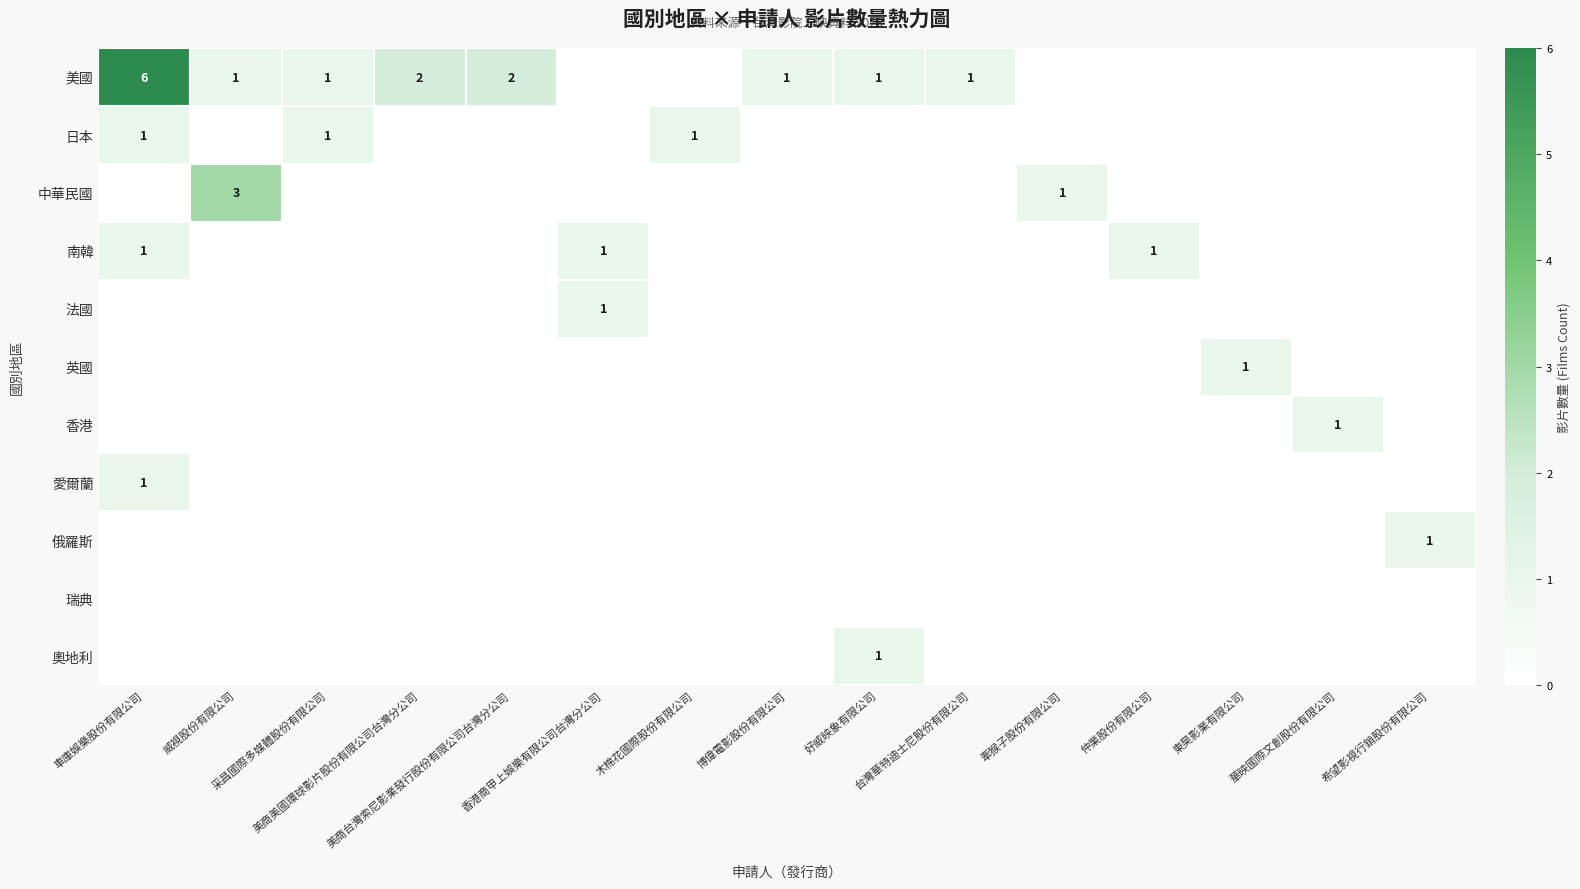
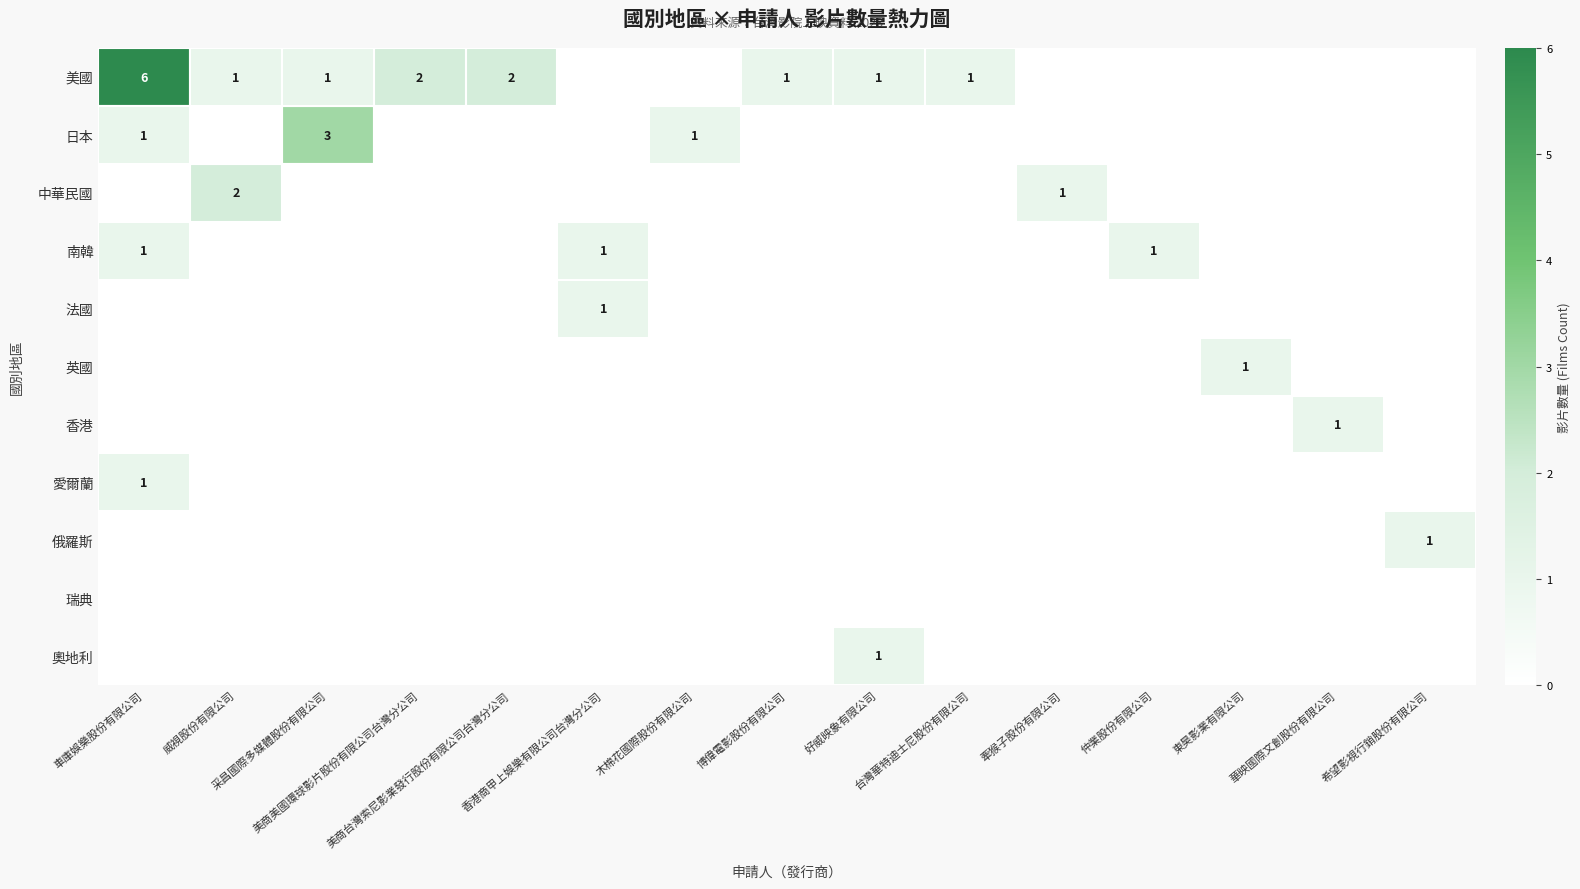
  {
    "美國": {
      "車庫娛樂股份有限公司": 6,
      "威視股份有限公司": 1,
      "采昌國際多媒體股份有限公司": 1,
      "美商美國環球影片股份有限公司台灣分公司": 2,
      "美商台灣索尼影業發行股份有限公司台灣分公司": 2,
      "博偉電影股份有限公司": 1,
      "好威映象有限公司": 1,
      "台灣華特迪士尼股份有限公司": 1
    },
    "日本": {
      "車庫娛樂股份有限公司": 1,
-     "采昌國際多媒體股份有限公司": 1,
+     "采昌國際多媒體股份有限公司": 3,
      "木棉花國際股份有限公司": 1
    },
    "中華民國": {
-     "威視股份有限公司": 3,
+     "威視股份有限公司": 2,
      "牽猴子股份有限公司": 1
    },
    "南韓": {
      "車庫娛樂股份有限公司": 1,
      "香港商甲上娛樂有限公司台灣分公司": 1,
      "仲業股份有限公司": 1
    },
    "法國": {
      "香港商甲上娛樂有限公司台灣分公司": 1
    },
    "英國": {
      "東昊影業有限公司": 1
    },
    "香港": {
      "華映國際文創股份有限公司": 1
    },
    "愛爾蘭": {
      "車庫娛樂股份有限公司": 1
    },
    "俄羅斯": {
      "希望影視行銷股份有限公司": 1
    },
    "奧地利": {
      "好威映象有限公司": 1
    }
  }
